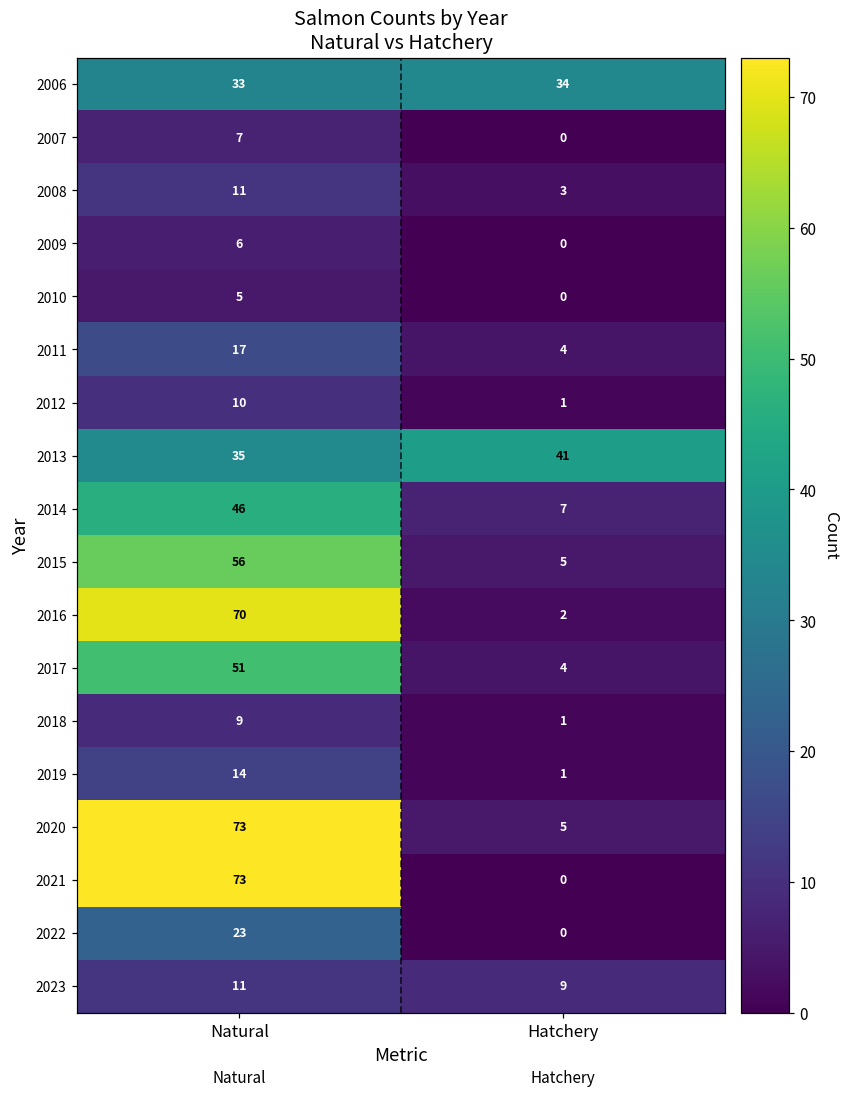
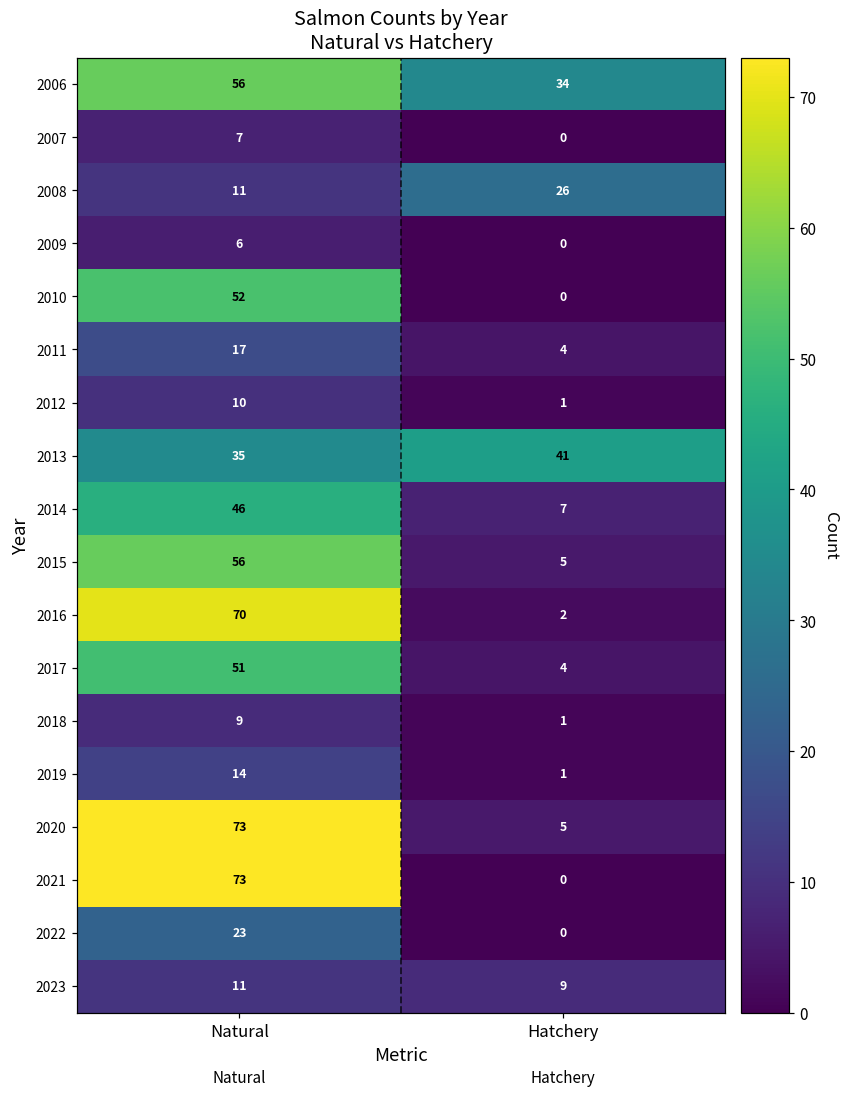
  {
    "2006": {
-     "Natural": 33,
+     "Natural": 56,
      "Hatchery": 34
    },
    "2007": {
      "Natural": 7,
      "Hatchery": 0
    },
    "2008": {
      "Natural": 11,
-     "Hatchery": 3
+     "Hatchery": 26
    },
    "2009": {
      "Natural": 6,
      "Hatchery": 0
    },
    "2010": {
-     "Natural": 5,
+     "Natural": 52,
      "Hatchery": 0
    },
    "2011": {
      "Natural": 17,
      "Hatchery": 4
    },
    "2012": {
      "Natural": 10,
      "Hatchery": 1
    },
    "2013": {
      "Natural": 35,
      "Hatchery": 41
    },
    "2014": {
      "Natural": 46,
      "Hatchery": 7
    },
    "2015": {
      "Natural": 56,
      "Hatchery": 5
    },
    "2016": {
      "Natural": 70,
      "Hatchery": 2
    },
    "2017": {
      "Natural": 51,
      "Hatchery": 4
    },
    "2018": {
      "Natural": 9,
      "Hatchery": 1
    },
    "2019": {
      "Natural": 14,
      "Hatchery": 1
    },
    "2020": {
      "Natural": 73,
      "Hatchery": 5
    },
    "2021": {
      "Natural": 73,
      "Hatchery": 0
    },
    "2022": {
      "Natural": 23,
      "Hatchery": 0
    },
    "2023": {
      "Natural": 11,
      "Hatchery": 9
    }
  }
